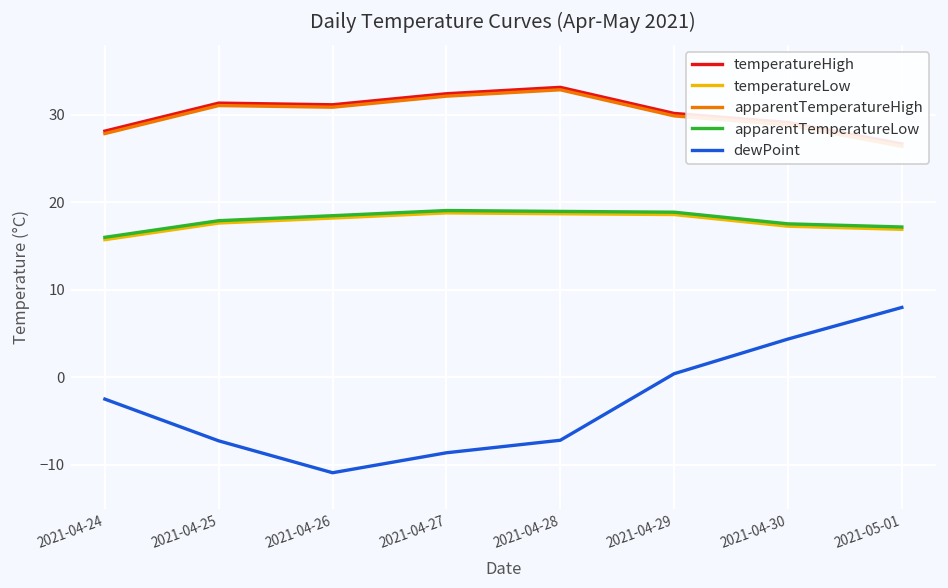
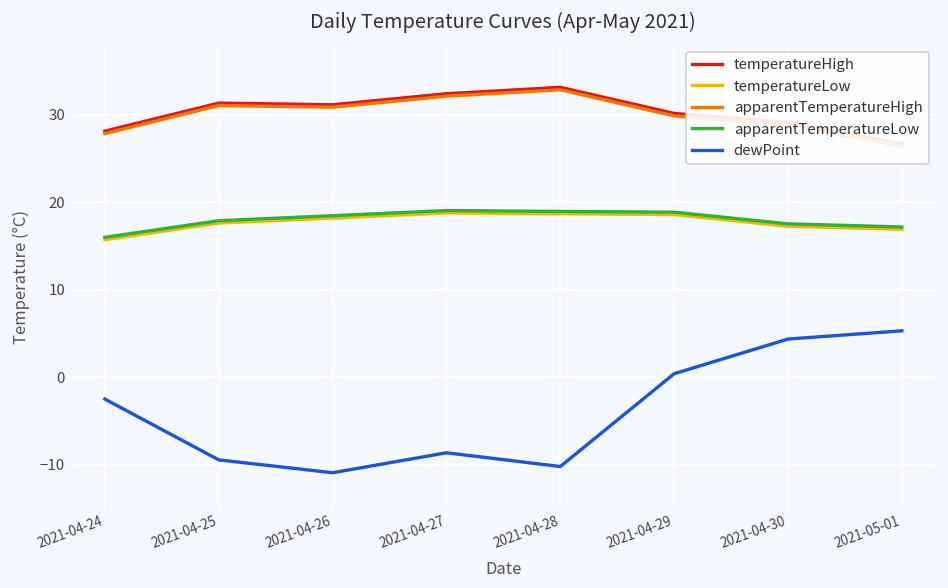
  {
    "dewPoint": {
      "2021-04-24": -3,
-     "2021-04-25": -7,
+     "2021-04-25": -9,
      "2021-04-26": -11,
      "2021-04-27": -9,
-     "2021-04-28": -7,
+     "2021-04-28": -10,
      "2021-04-29": 0,
      "2021-04-30": 4,
-     "2021-05-01": 8
+     "2021-05-01": 5
    }
  }
